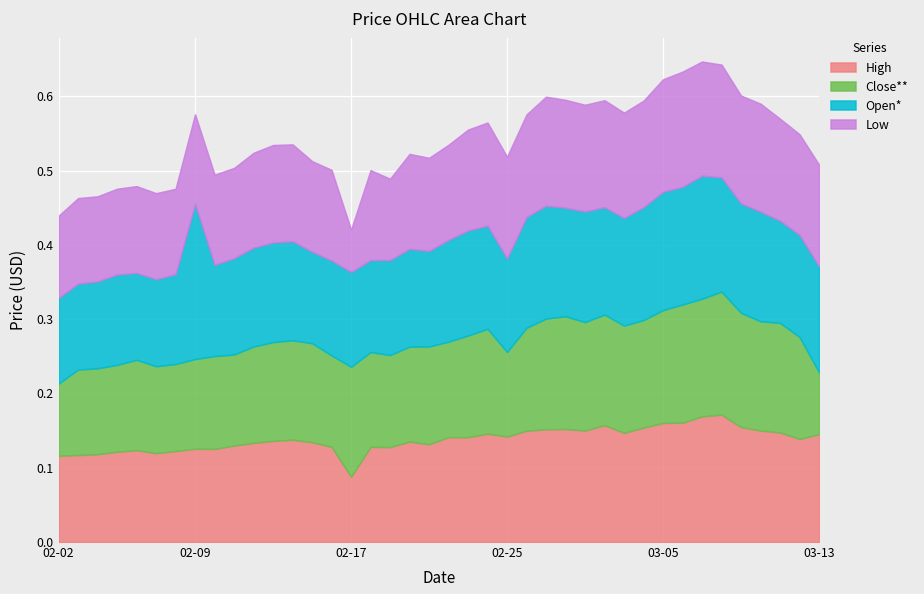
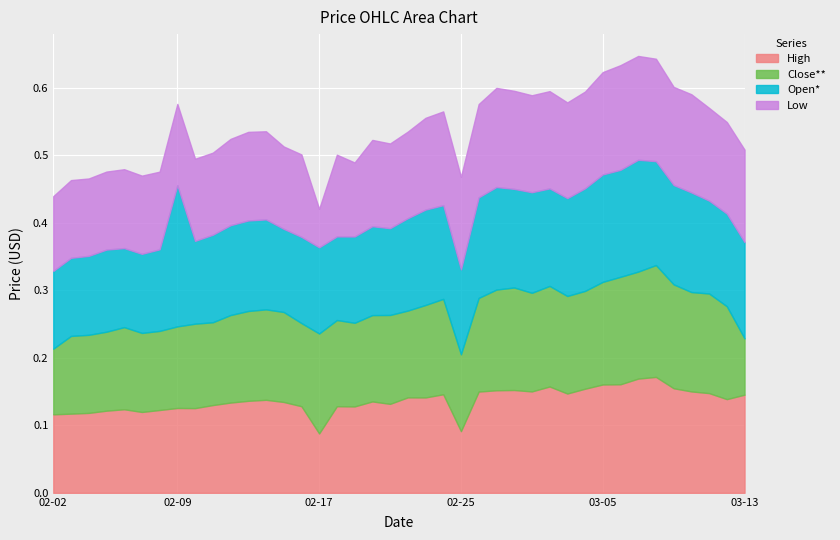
  {
    "High": {
      "02-02": 0.12,
      "02-09": 0.13,
      "02-17": 0.09,
-     "02-25": 0.14,
+     "02-25": 0.09,
      "03-05": 0.16,
      "03-13": 0.15
    },
    "Close**": {
      "02-02": 0.10,
      "02-09": 0.12,
      "02-17": 0.15,
      "02-25": 0.11,
      "03-05": 0.15,
      "03-13": 0.08
    },
    "Open*": {
      "02-02": 0.12,
      "02-09": 0.21,
      "02-17": 0.13,
      "02-25": 0.13,
      "03-05": 0.16,
      "03-13": 0.14
    },
    "Low": {
      "02-02": 0.11,
      "02-09": 0.12,
      "02-17": 0.06,
      "02-25": 0.14,
      "03-05": 0.15,
      "03-13": 0.14
    }
  }
